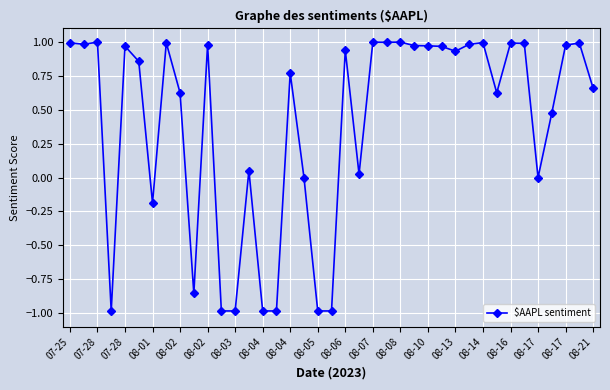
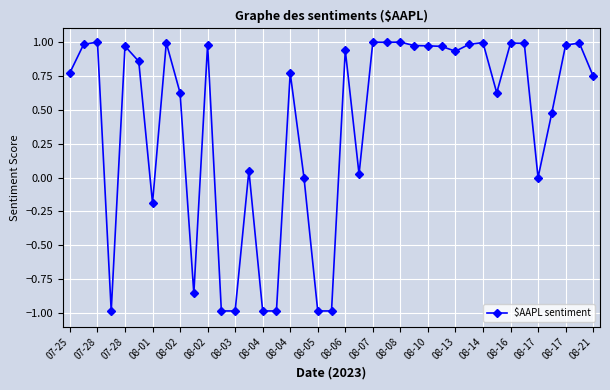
  {
-   "07-25": 0.99,
+   "07-25": 0.77,
    "08-06": 0.94,
    "08-08": 1.00,
    "08-13": 0.93,
    "08-16": 0.99,
-   "08-21": 0.66
+   "08-21": 0.75
  }
